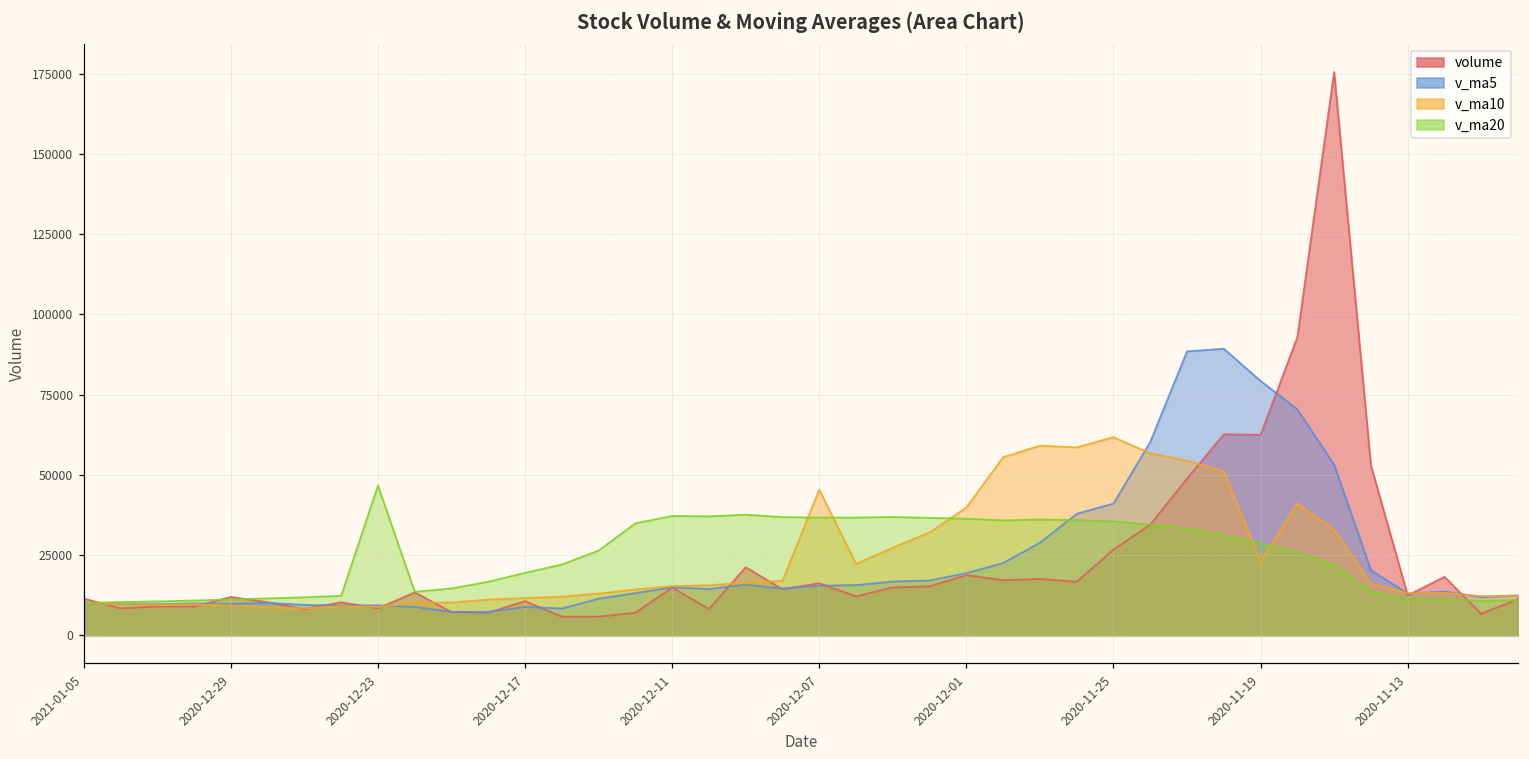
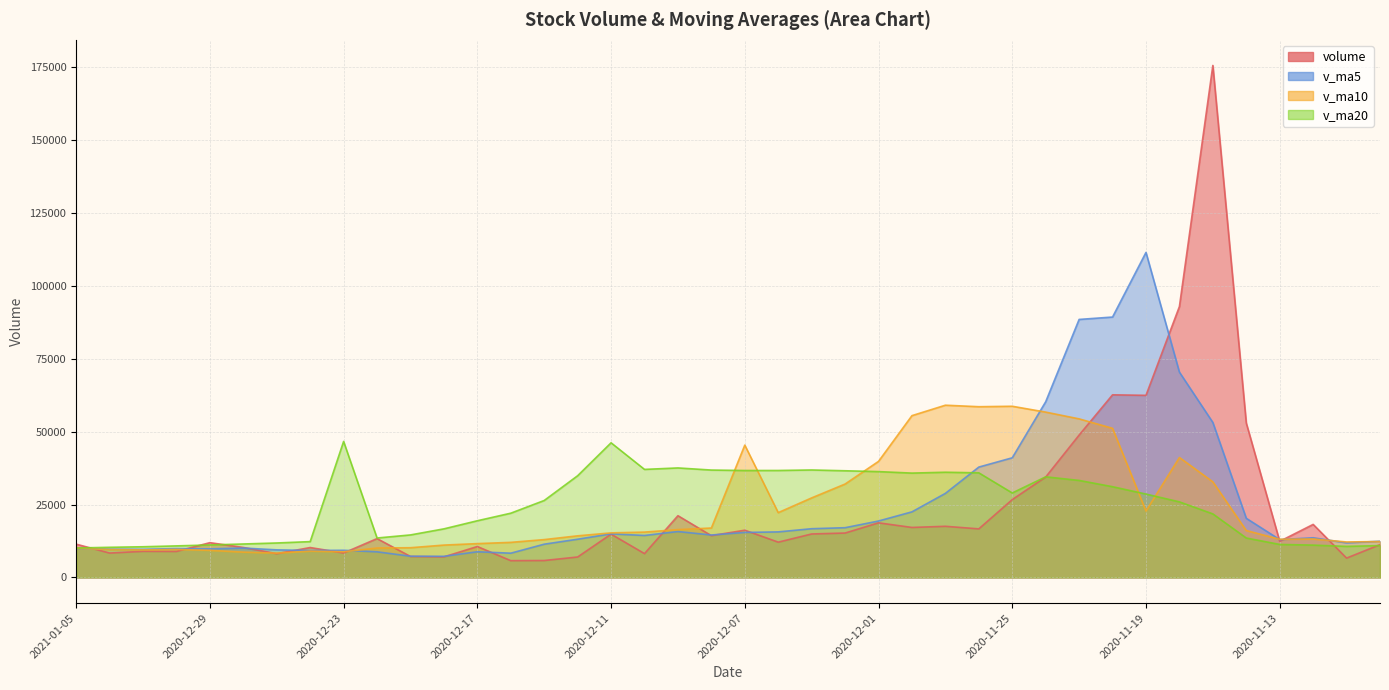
  {
    "volume": {
      "2021-01-05": 11000,
      "2020-12-17": 11000,
      "2020-11-25": 27000,
      "2020-11-19": 62000
    },
    "v_ma5": {
      "2020-12-17": 9000,
      "2020-11-25": 41000,
-     "2020-11-19": 79000
+     "2020-11-19": 111000
    },
    "v_ma10": {
      "2020-12-17": 12000,
      "2020-12-07": 45000,
      "2020-12-01": 40000,
-     "2020-11-25": 62000,
+     "2020-11-25": 59000,
      "2020-11-19": 23000
    },
    "v_ma20": {
      "2020-12-23": 47000,
      "2020-12-17": 19000,
-     "2020-12-11": 37000,
+     "2020-12-11": 46000,
      "2020-12-07": 37000,
      "2020-12-01": 36000,
-     "2020-11-25": 35000,
+     "2020-11-25": 29000,
      "2020-11-19": 29000,
      "2020-11-13": 11000
    }
  }
